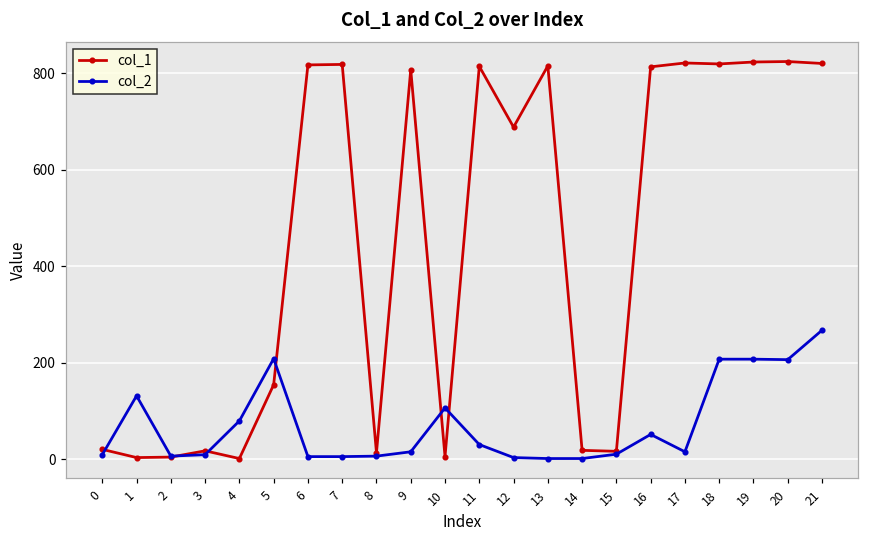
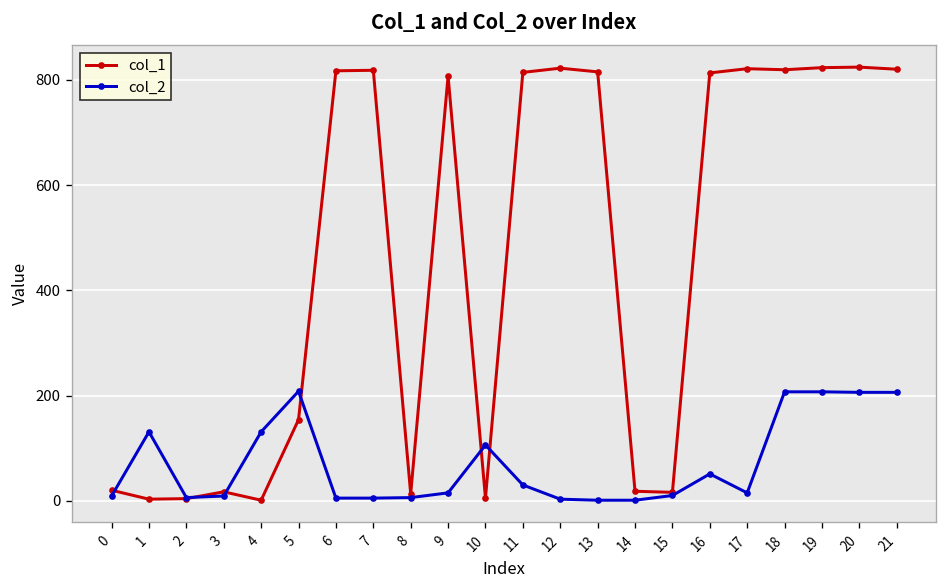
  {
    "col_1": {
      "0": 20,
      "1": 0,
      "3": 20,
      "4": 0,
      "5": 150,
      "6": 820,
      "7": 820,
      "8": 10,
      "9": 810,
      "10": 10,
      "11": 810,
-     "12": 690,
+     "12": 820,
      "13": 820,
      "14": 20,
      "15": 20,
      "16": 810,
      "17": 820,
      "18": 820,
      "19": 820,
      "20": 820,
      "21": 820
    },
    "col_2": {
      "0": 10,
      "1": 130,
      "3": 10,
-     "4": 80,
+     "4": 130,
      "5": 210,
      "6": 10,
      "7": 10,
      "8": 10,
      "9": 20,
      "10": 110,
      "11": 30,
      "12": 0,
      "13": 0,
      "14": 0,
      "15": 10,
      "16": 50,
      "17": 20,
      "18": 210,
      "19": 210,
      "20": 210,
-     "21": 270
+     "21": 210
    }
  }
